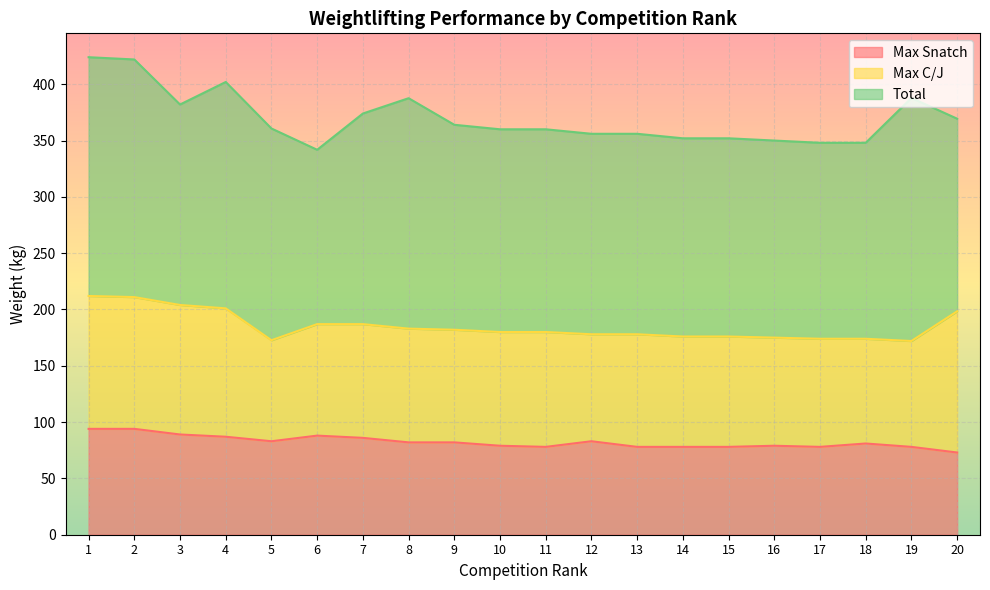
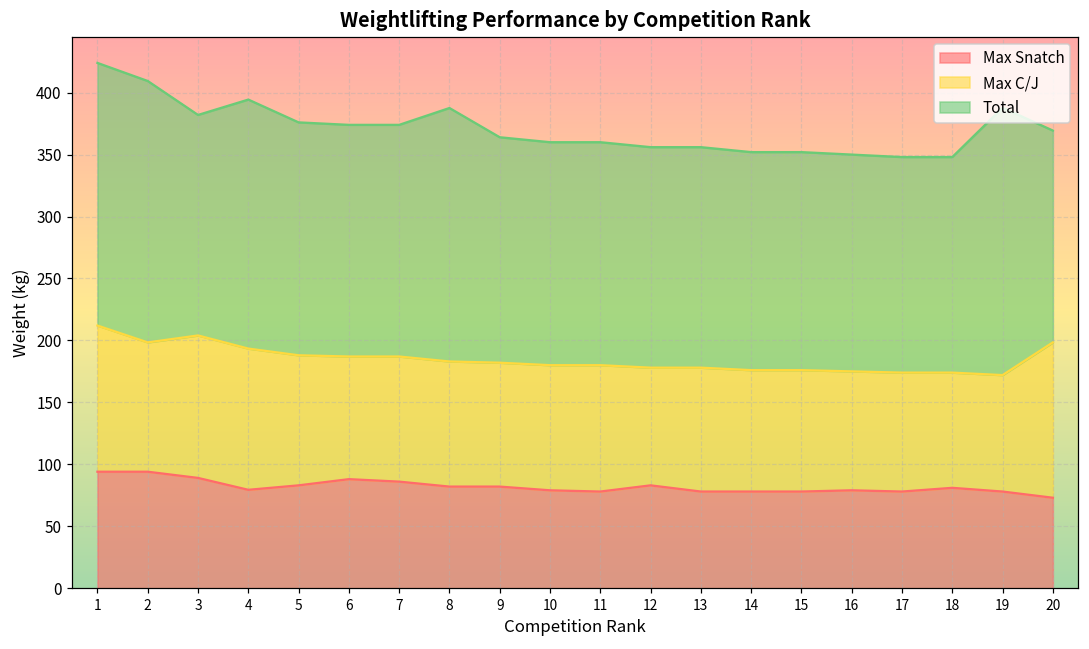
  {
    "Max Snatch": {
      "1": 94,
      "2": 94,
      "3": 89,
-     "4": 87,
+     "4": 79,
      "5": 83,
      "6": 88,
      "7": 86,
      "8": 82,
      "9": 82,
      "10": 79,
      "11": 78,
      "12": 83,
      "13": 78,
      "14": 78,
      "15": 78,
      "16": 79,
      "17": 78,
      "18": 81,
      "19": 78,
      "20": 73
    },
    "Max C/J": {
      "1": 118,
-     "2": 117,
+     "2": 104,
      "3": 115,
      "4": 114,
-     "5": 90,
+     "5": 105,
      "6": 99,
      "7": 101,
      "8": 101,
      "9": 100,
      "10": 101,
      "11": 102,
      "12": 95,
      "13": 100,
      "14": 98,
      "15": 98,
      "16": 96,
      "17": 96,
      "18": 93,
      "19": 94,
      "20": 125
    },
    "Total": {
      "1": 212,
      "2": 211,
      "3": 178,
      "4": 201,
      "5": 188,
-     "6": 155,
+     "6": 187,
      "7": 187,
      "8": 205,
      "9": 182,
      "10": 180,
      "11": 180,
      "12": 178,
      "13": 178,
      "14": 176,
      "15": 176,
      "16": 175,
      "17": 174,
      "18": 174,
      "20": 171
    }
  }
